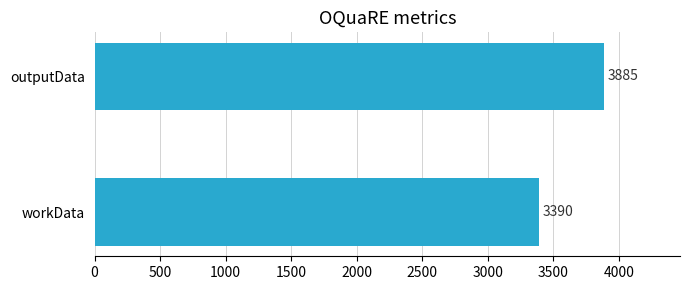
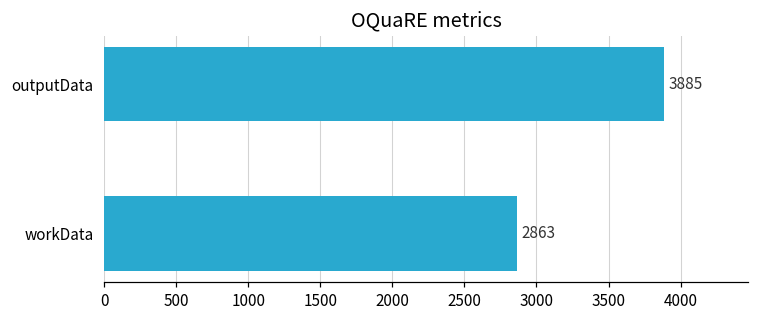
  {
    "outputData": 3885,
-   "workData": 3390
+   "workData": 2863
  }
